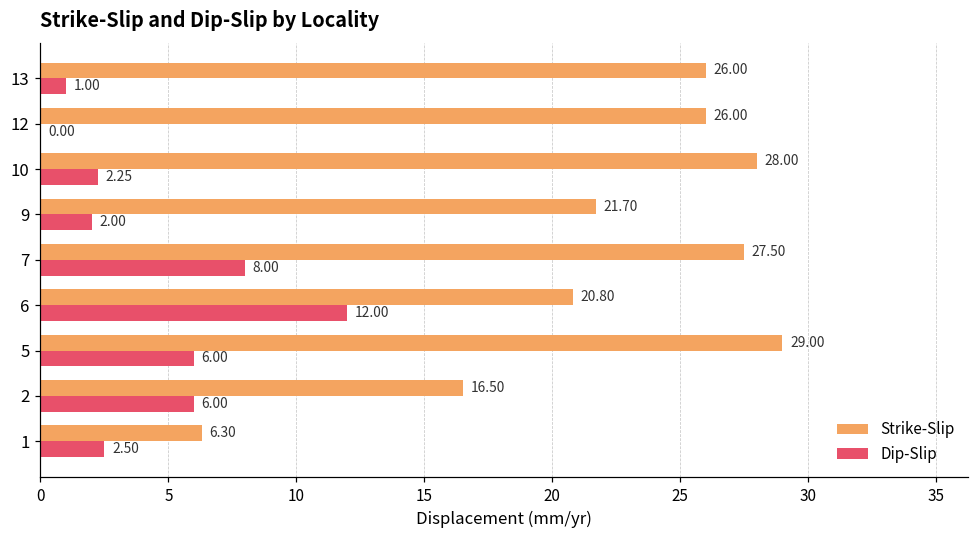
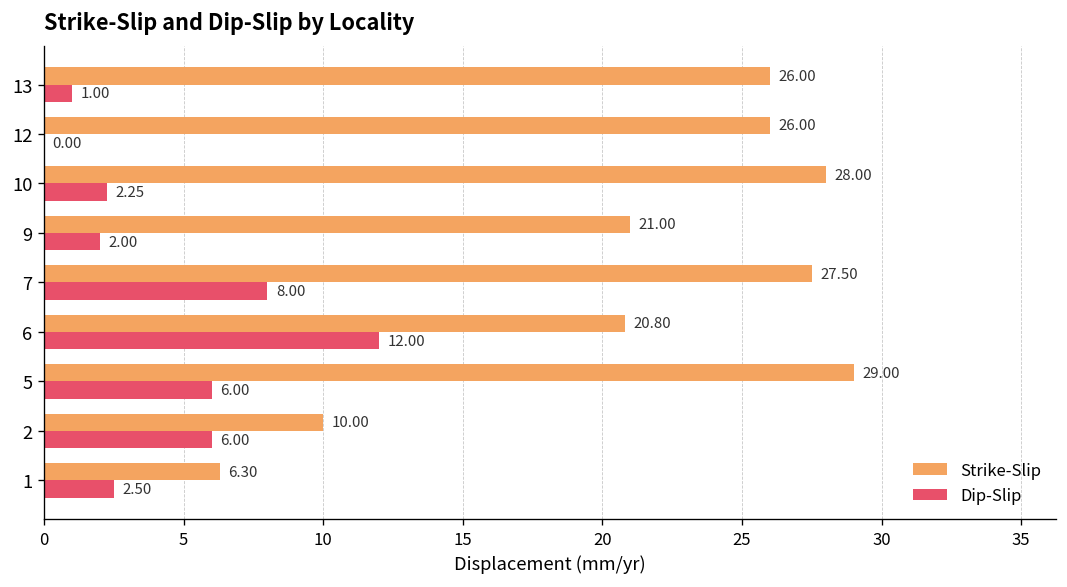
  {
    "Strike-Slip": {
      "13": 26.00,
      "12": 26.00,
      "10": 28.00,
-     "9": 21.70,
+     "9": 21.00,
      "7": 27.50,
      "6": 20.80,
      "5": 29.00,
-     "2": 16.50,
+     "2": 10.00,
      "1": 6.30
    },
    "Dip-Slip": {
      "13": 1.00,
      "12": 0.00,
      "10": 2.25,
      "9": 2.00,
      "7": 8.00,
      "6": 12.00,
      "5": 6.00,
      "2": 6.00,
      "1": 2.50
    }
  }
